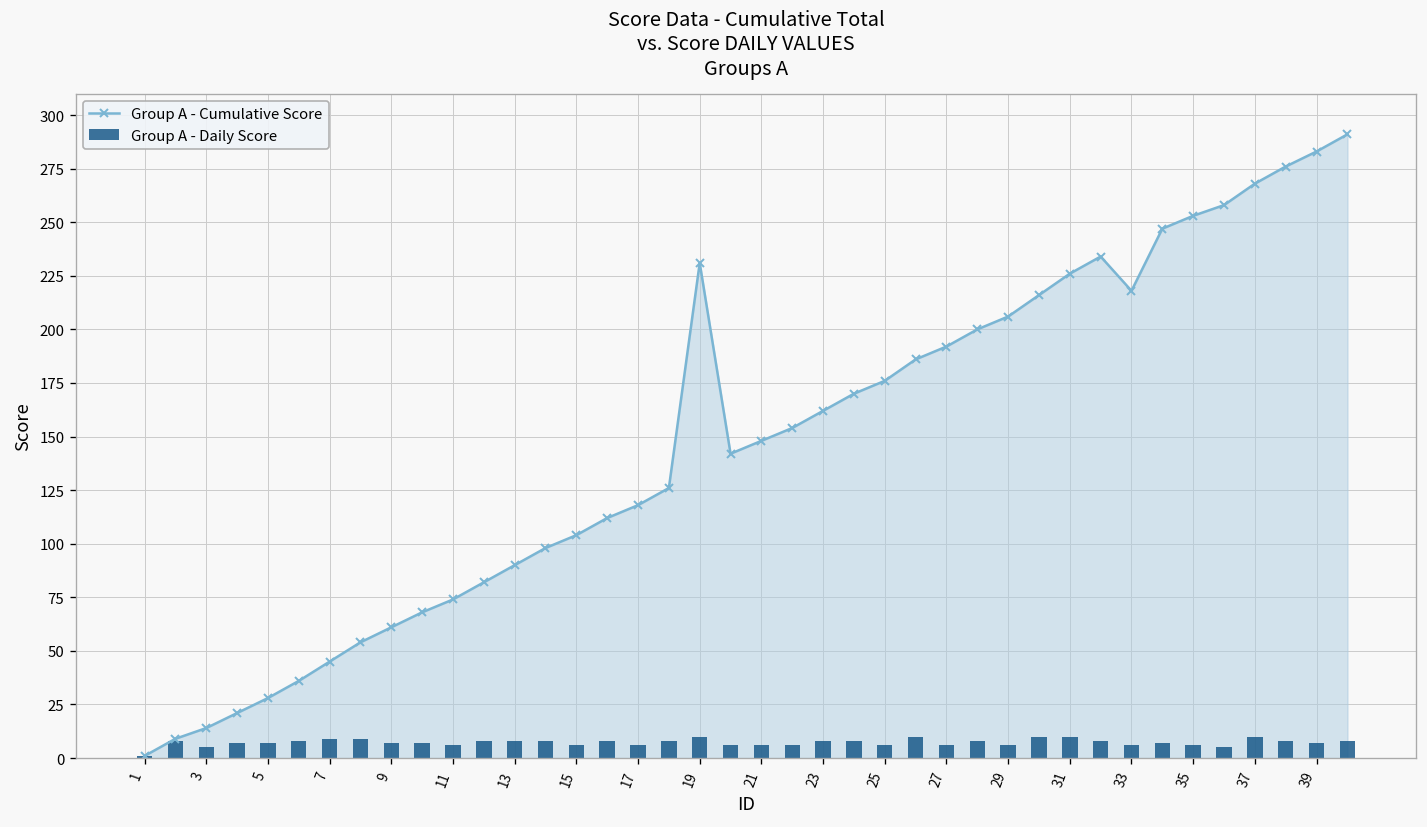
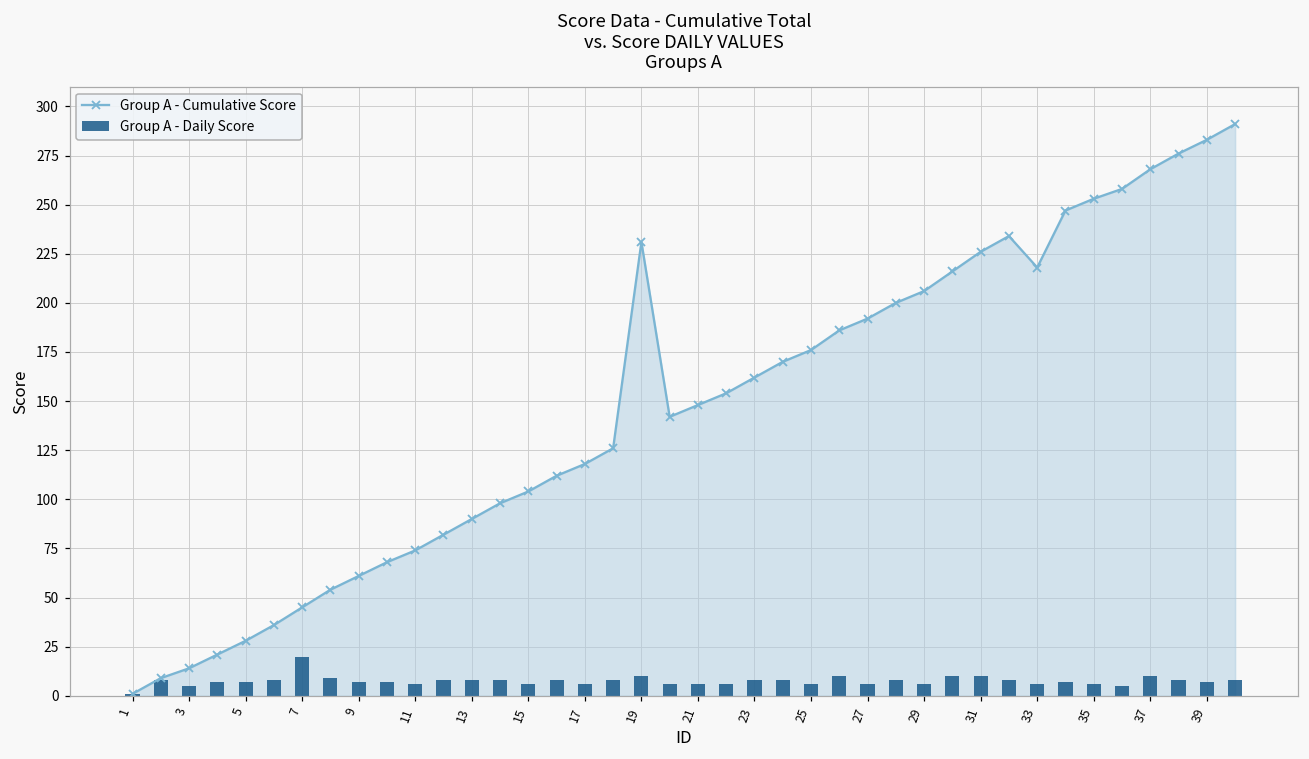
  {
    "Group A - Cumulative Score": {
      "1": 1,
      "3": 14,
      "5": 28,
      "7": 45,
      "9": 61,
      "11": 74,
      "13": 90,
      "15": 104,
      "17": 118,
      "19": 231,
      "21": 148,
      "23": 162,
      "25": 176,
      "27": 192,
      "29": 206,
      "31": 226,
      "33": 218,
      "35": 253,
      "37": 268,
      "39": 283
    },
    "Group A - Daily Score": {
      "3": 5,
      "5": 7,
-     "7": 9,
+     "7": 20,
      "9": 7,
      "11": 6,
      "13": 8,
      "15": 6,
      "17": 6,
      "19": 10,
      "21": 6,
      "23": 8,
      "25": 6,
      "27": 6,
      "29": 6,
      "31": 10,
      "33": 6,
      "35": 6,
      "37": 10,
      "39": 7
    }
  }
